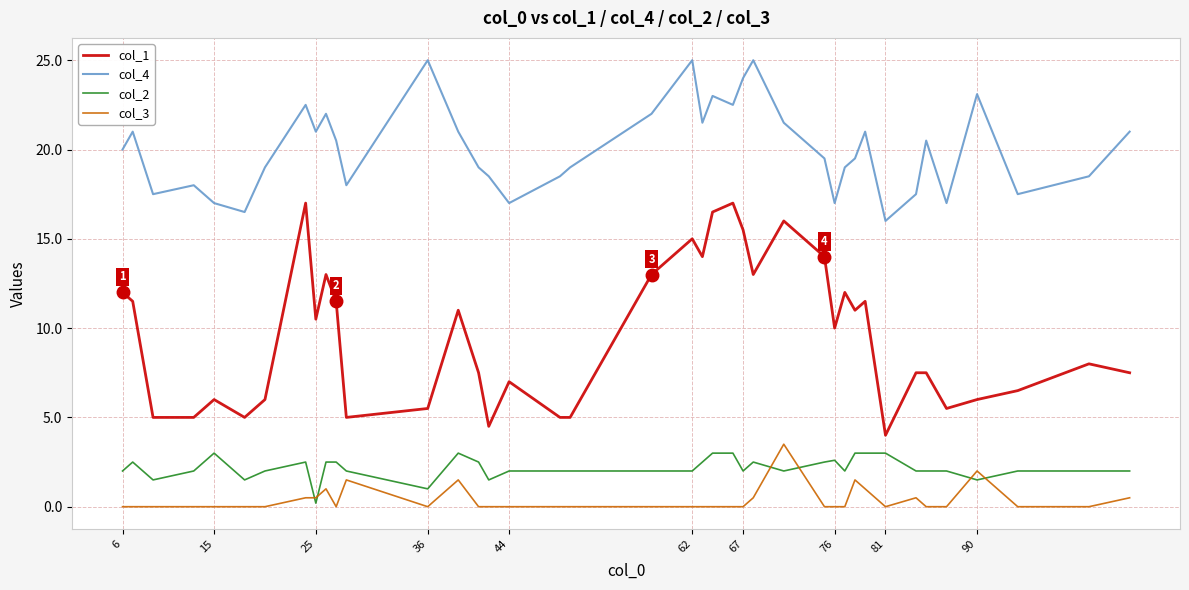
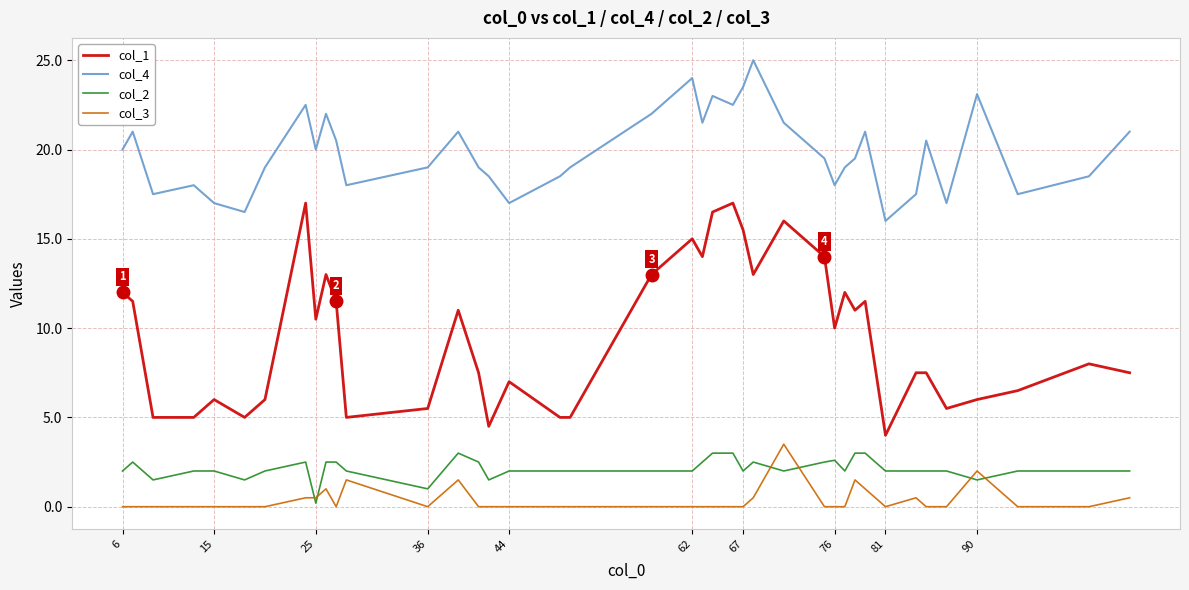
  {
    "col_4": {
      "6": 20.0,
      "15": 17.0,
-     "25": 21,
-     "36": 25,
+     "25": 20,
+     "36": 19,
      "44": 17.0,
-     "62": 25,
-     "67": 24.0,
-     "76": 17,
+     "62": 24,
+     "67": 23.5,
+     "76": 18,
      "81": 16.0,
      "90": 23.1
    },
    "col_2": {
      "6": 2,
-     "15": 3,
+     "15": 2,
      "25": 0.2,
      "36": 1,
      "44": 2,
      "62": 2,
      "67": 2,
      "76": 2.6,
-     "81": 3,
+     "81": 2,
      "90": 1.5
    },
    "col_3": {
      "6": 0.0,
      "15": 0.0,
      "25": 0.5,
      "36": 0.0,
      "44": 0.0,
      "62": 0.0,
      "67": 0.0,
      "76": 0.0,
      "81": 0.0,
      "90": 2.0
    }
  }
